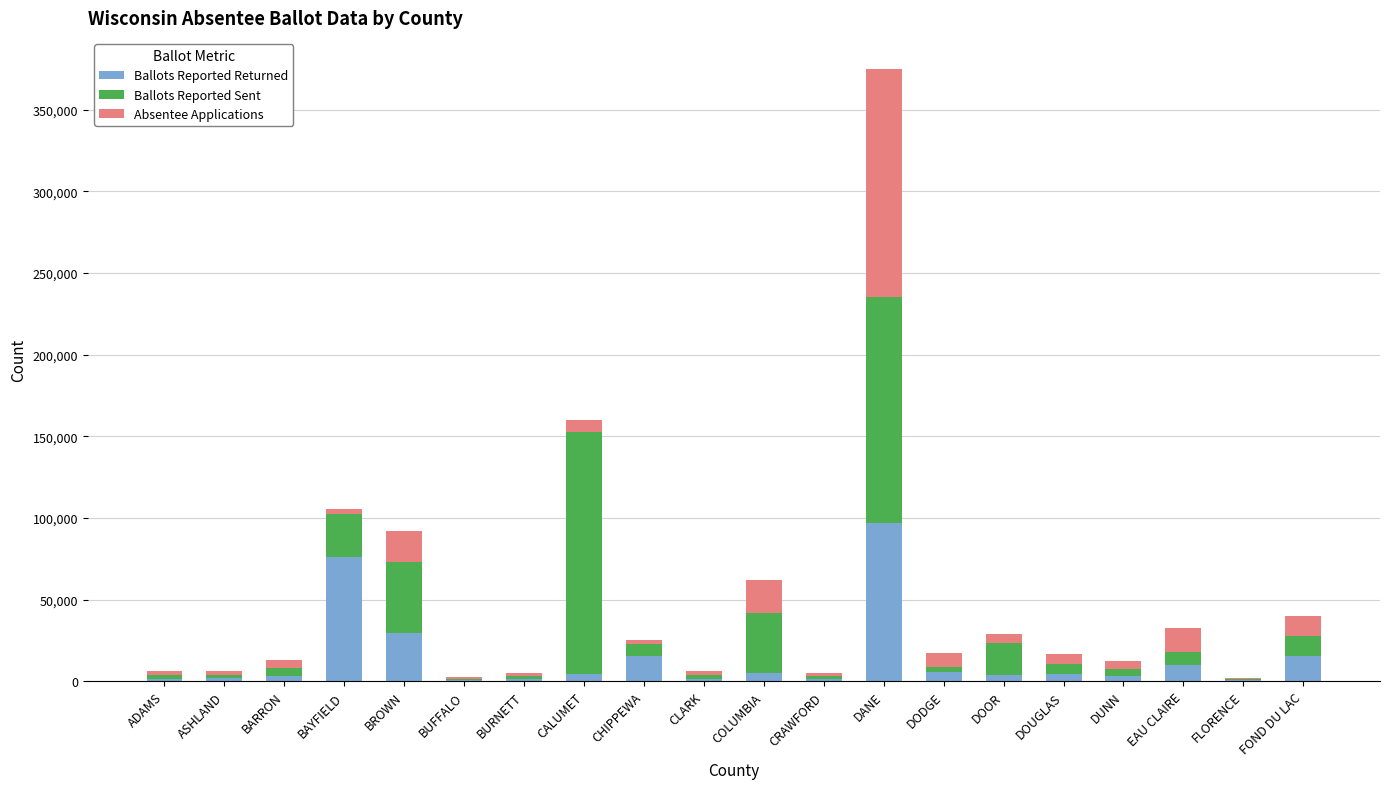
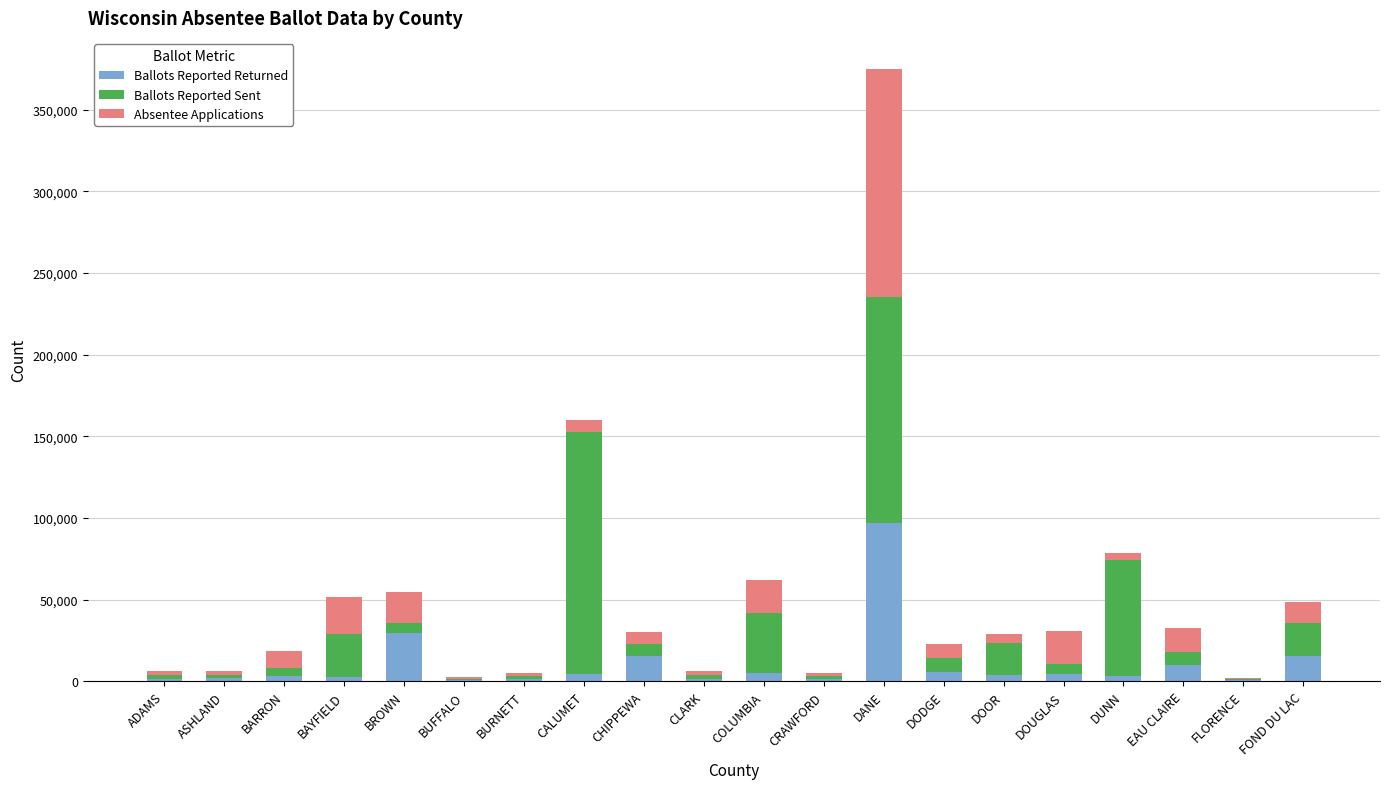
  {
    "Ballots Reported Returned": {
      "ADAMS": "2,000",
      "ASHLAND": "2,000",
      "BARRON": "4,000",
-     "BAYFIELD": "76,000",
+     "BAYFIELD": "3,000",
      "BROWN": "30,000",
      "CALUMET": "4,000",
      "CHIPPEWA": "15,000",
      "CLARK": "2,000",
      "COLUMBIA": "5,000",
      "DANE": "97,000",
      "DODGE": "6,000",
      "DOOR": "4,000",
      "DOUGLAS": "5,000",
      "DUNN": "3,000",
      "EAU CLAIRE": "10,000",
      "FOND DU LAC": "15,000"
    },
    "Ballots Reported Sent": {
      "ADAMS": "2,000",
      "ASHLAND": "2,000",
      "BARRON": "5,000",
      "BAYFIELD": "27,000",
-     "BROWN": "43,000",
+     "BROWN": "6,000",
      "BURNETT": "2,000",
      "CALUMET": "148,000",
      "CHIPPEWA": "7,000",
      "CLARK": "2,000",
      "COLUMBIA": "37,000",
      "CRAWFORD": "2,000",
      "DANE": "139,000",
-     "DODGE": "3,000",
+     "DODGE": "9,000",
      "DOOR": "19,000",
      "DOUGLAS": "6,000",
-     "DUNN": "5,000",
+     "DUNN": "71,000",
      "EAU CLAIRE": "8,000",
-     "FOND DU LAC": "12,000"
+     "FOND DU LAC": "21,000"
    },
    "Absentee Applications": {
      "ADAMS": "2,000",
      "ASHLAND": "2,000",
-     "BARRON": "5,000",
-     "BAYFIELD": "3,000",
+     "BARRON": "10,000",
+     "BAYFIELD": "23,000",
      "BROWN": "19,000",
      "BURNETT": "2,000",
      "CALUMET": "7,000",
-     "CHIPPEWA": "3,000",
+     "CHIPPEWA": "8,000",
      "CLARK": "2,000",
      "COLUMBIA": "20,000",
      "CRAWFORD": "2,000",
      "DANE": "140,000",
      "DODGE": "9,000",
      "DOOR": "6,000",
-     "DOUGLAS": "6,000",
+     "DOUGLAS": "20,000",
      "DUNN": "5,000",
      "EAU CLAIRE": "14,000",
      "FOND DU LAC": "13,000"
    }
  }
